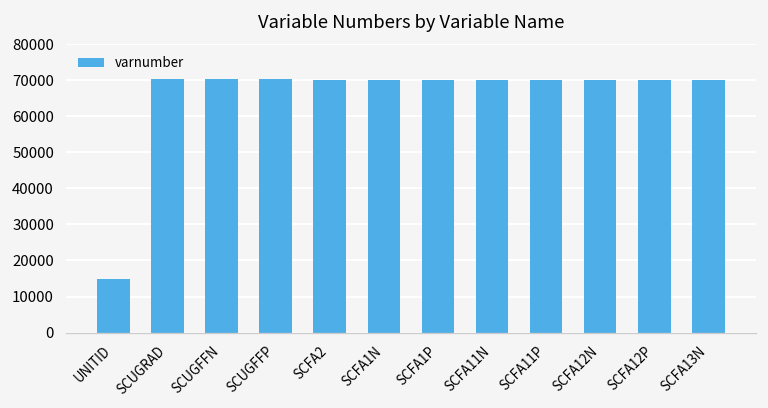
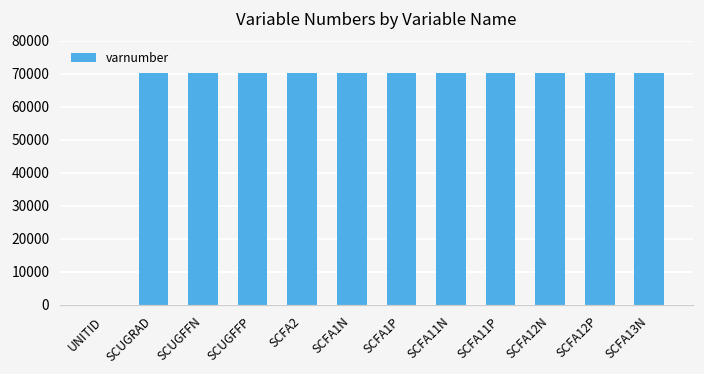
  {
-   "UNITID": 15000,
+   "UNITID": 0,
    "SCUGRAD": 70000,
    "SCUGFFN": 70000,
    "SCUGFFP": 70000,
    "SCFA2": 70000,
    "SCFA1N": 70000,
    "SCFA1P": 70000,
    "SCFA11N": 70000,
    "SCFA11P": 70000,
    "SCFA12N": 70000,
    "SCFA12P": 70000,
    "SCFA13N": 70000
  }
